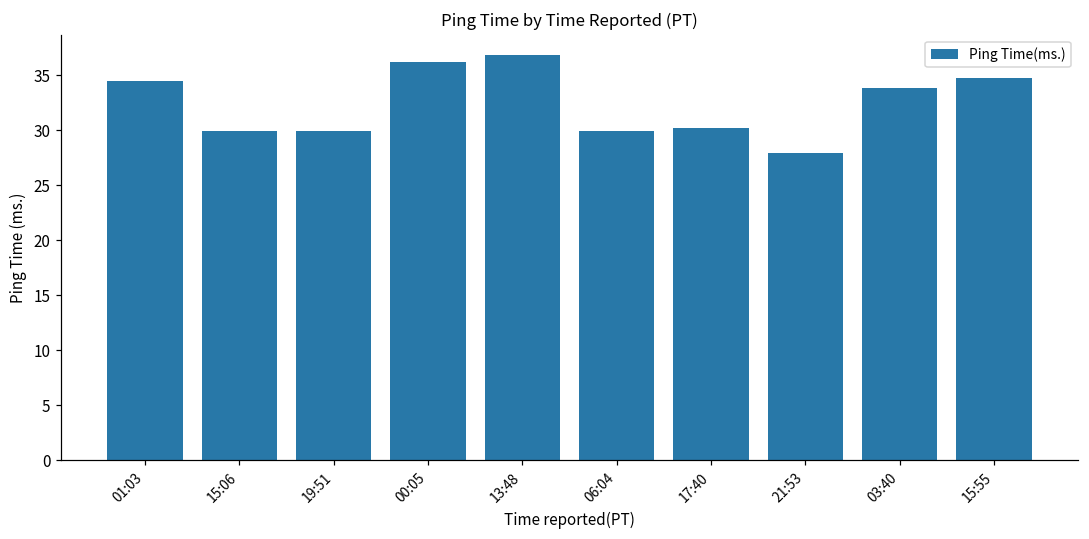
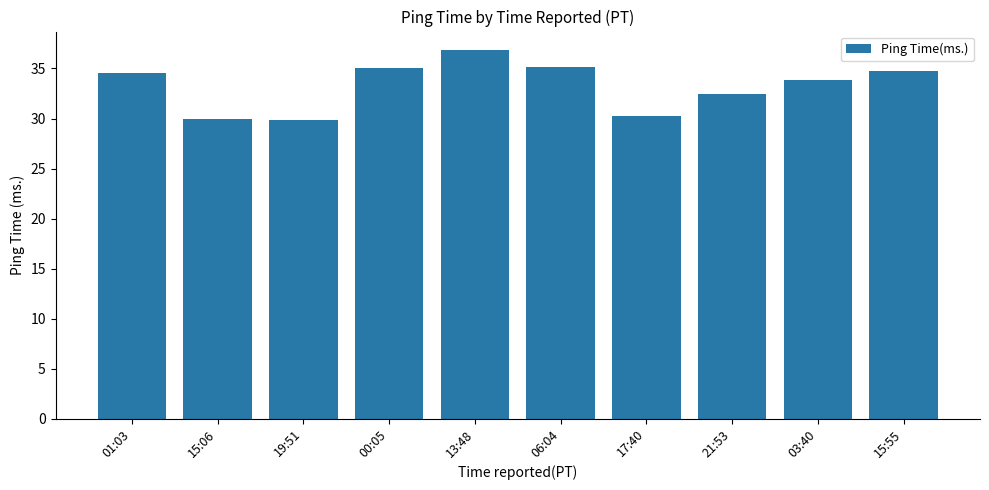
  {
    "01:03": 34.5,
    "15:06": 30.0,
    "19:51": 29.9,
-   "00:05": 36.3,
+   "00:05": 35.1,
    "13:48": 36.9,
-   "06:04": 29.9,
+   "06:04": 35.1,
    "17:40": 30.2,
-   "21:53": 28.0,
+   "21:53": 32.5,
    "03:40": 33.9,
    "15:55": 34.7
  }
